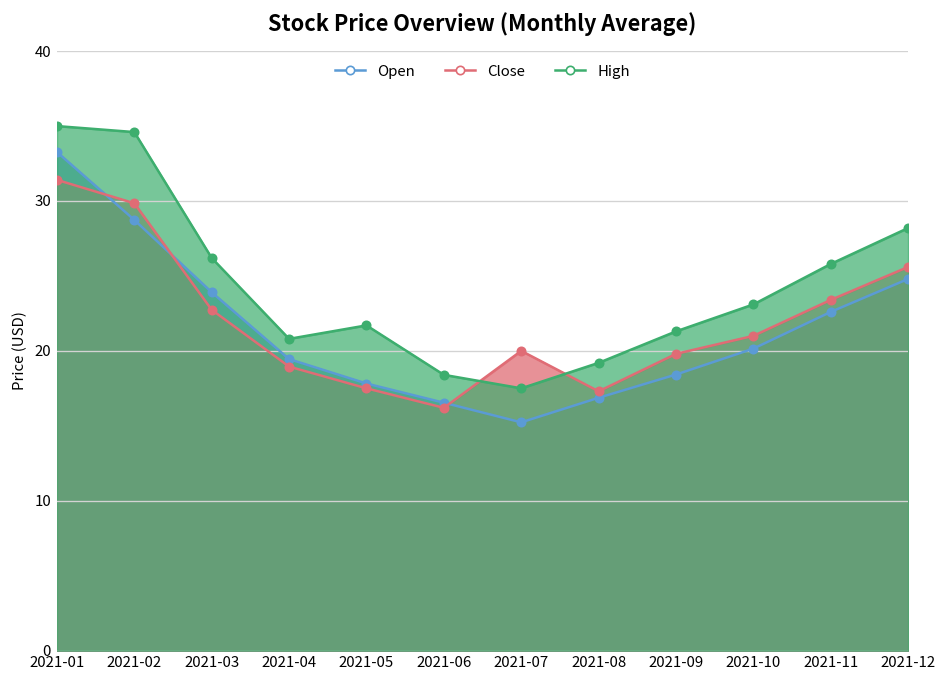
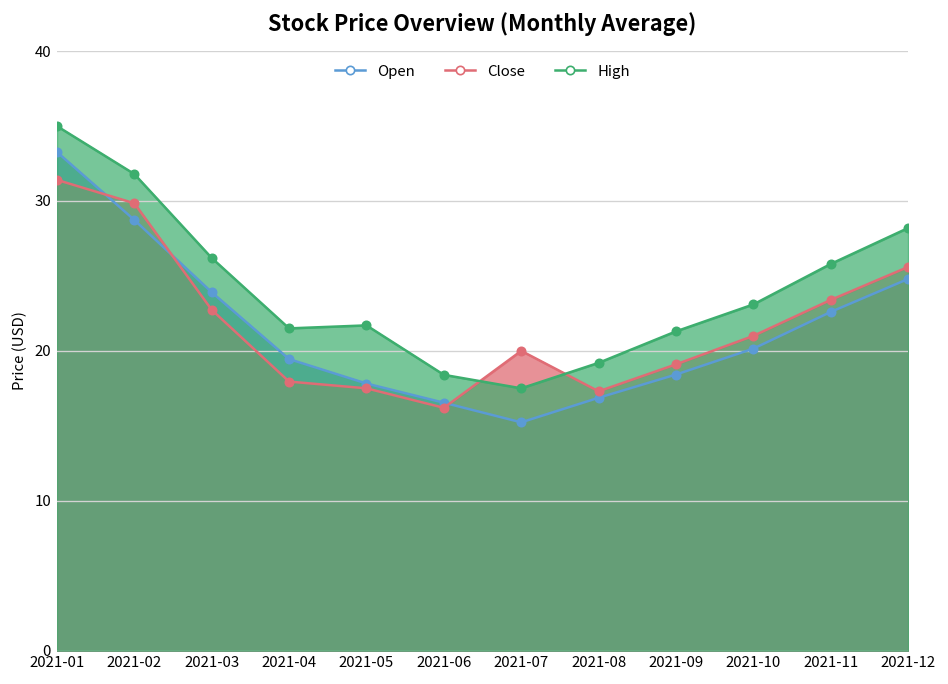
  {
    "Open": {
      "2021-01": 33.3,
      "2021-02": 28.7,
      "2021-03": 23.9,
      "2021-04": 19.5,
      "2021-05": 17.8,
      "2021-06": 16.5,
      "2021-07": 15.2,
      "2021-08": 16.9,
      "2021-09": 18.4,
      "2021-10": 20.2,
      "2021-11": 22.6,
      "2021-12": 24.8
    },
    "Close": {
      "2021-01": 31.4,
      "2021-02": 29.9,
      "2021-03": 22.7,
-     "2021-04": 19.0,
+     "2021-04": 18.0,
      "2021-05": 17.5,
      "2021-06": 16.2,
      "2021-07": 20.0,
      "2021-08": 17.3,
-     "2021-09": 19.8,
+     "2021-09": 19.1,
      "2021-10": 21.0,
      "2021-11": 23.4,
      "2021-12": 25.6
    },
    "High": {
      "2021-01": 35.0,
-     "2021-02": 34.6,
+     "2021-02": 31.8,
      "2021-03": 26.2,
-     "2021-04": 20.8,
+     "2021-04": 21.5,
      "2021-05": 21.7,
      "2021-06": 18.4,
      "2021-07": 17.5,
      "2021-08": 19.2,
      "2021-09": 21.3,
      "2021-10": 23.1,
      "2021-11": 25.8,
      "2021-12": 28.2
    }
  }
